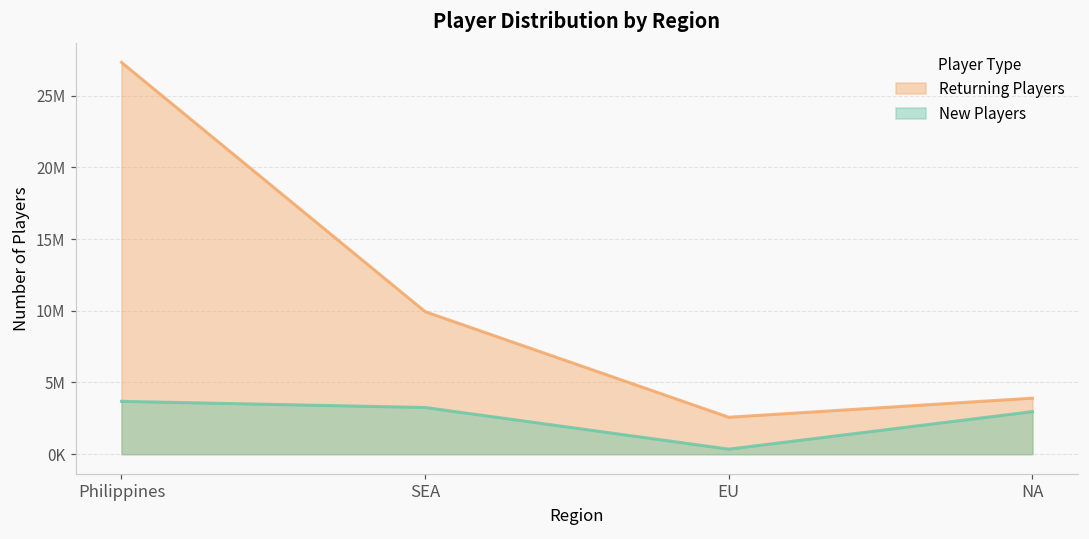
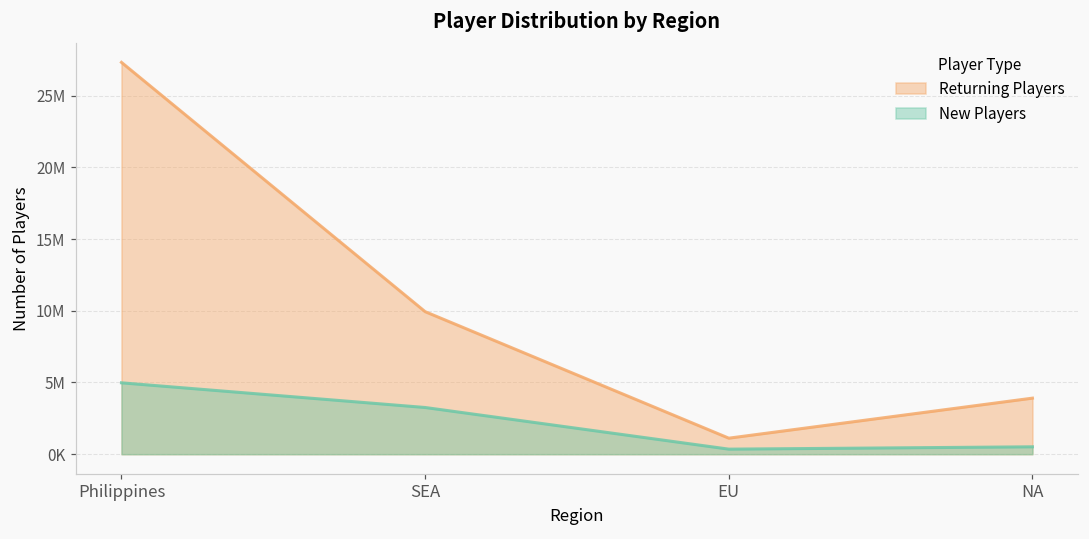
  {
    "Returning Players": {
      "Philippines": 27300000,
      "SEA": 9900000,
-     "EU": 2600000,
+     "EU": 1100000,
      "NA": 3900000
    },
    "New Players": {
-     "Philippines": 3700000,
+     "Philippines": 5000000,
      "SEA": 3300000,
      "EU": 400000,
-     "NA": 3000000
+     "NA": 500000
    }
  }
